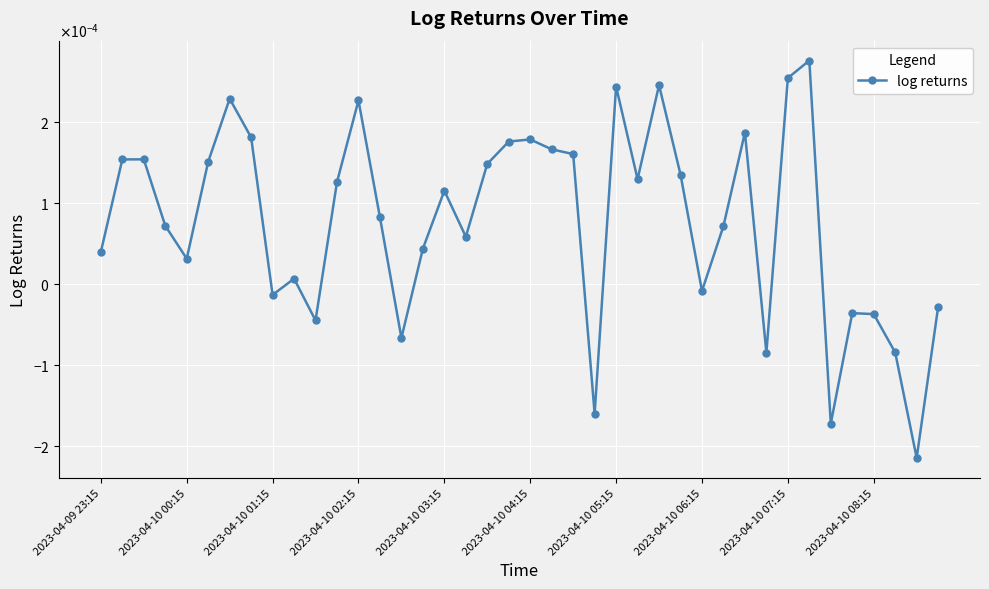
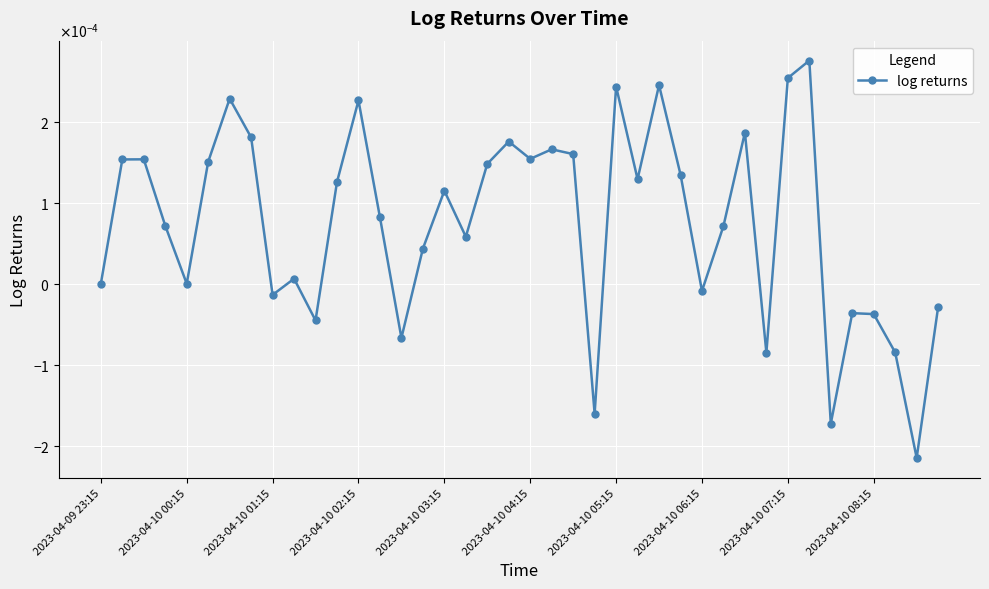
  {
-   "2023-04-09 23:15": 0.00004,
-   "2023-04-10 00:15": 0.00003,
+   "2023-04-09 23:15": 0.00000,
+   "2023-04-10 00:15": 0.00000,
    "2023-04-10 01:15": -0.00001,
    "2023-04-10 02:15": 0.00023,
    "2023-04-10 03:15": 0.00011,
-   "2023-04-10 04:15": 0.00018,
+   "2023-04-10 04:15": 0.00015,
    "2023-04-10 05:15": 0.00024,
    "2023-04-10 06:15": -0.00001,
    "2023-04-10 07:15": 0.00025,
    "2023-04-10 08:15": -0.00004
  }
